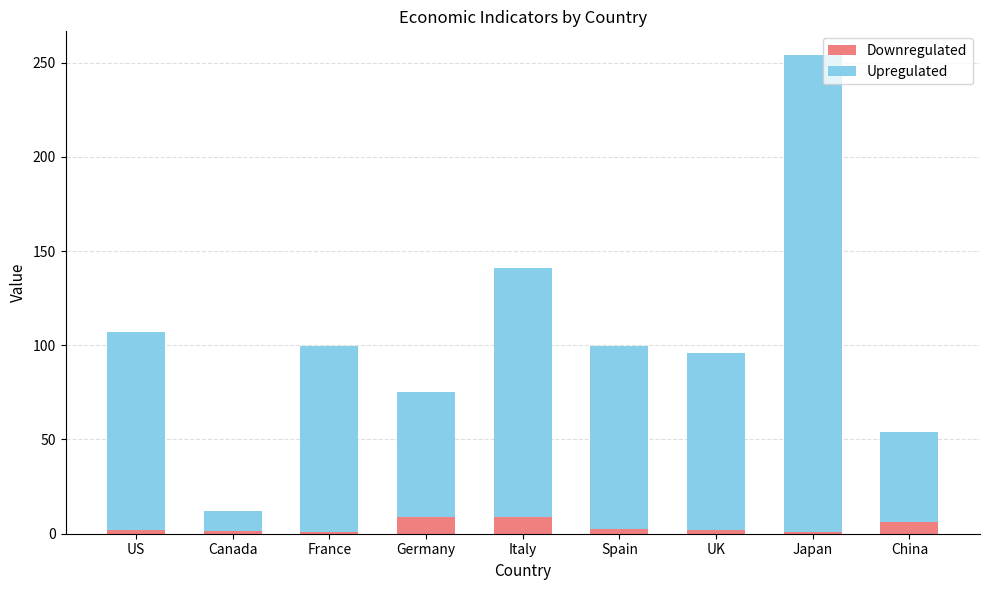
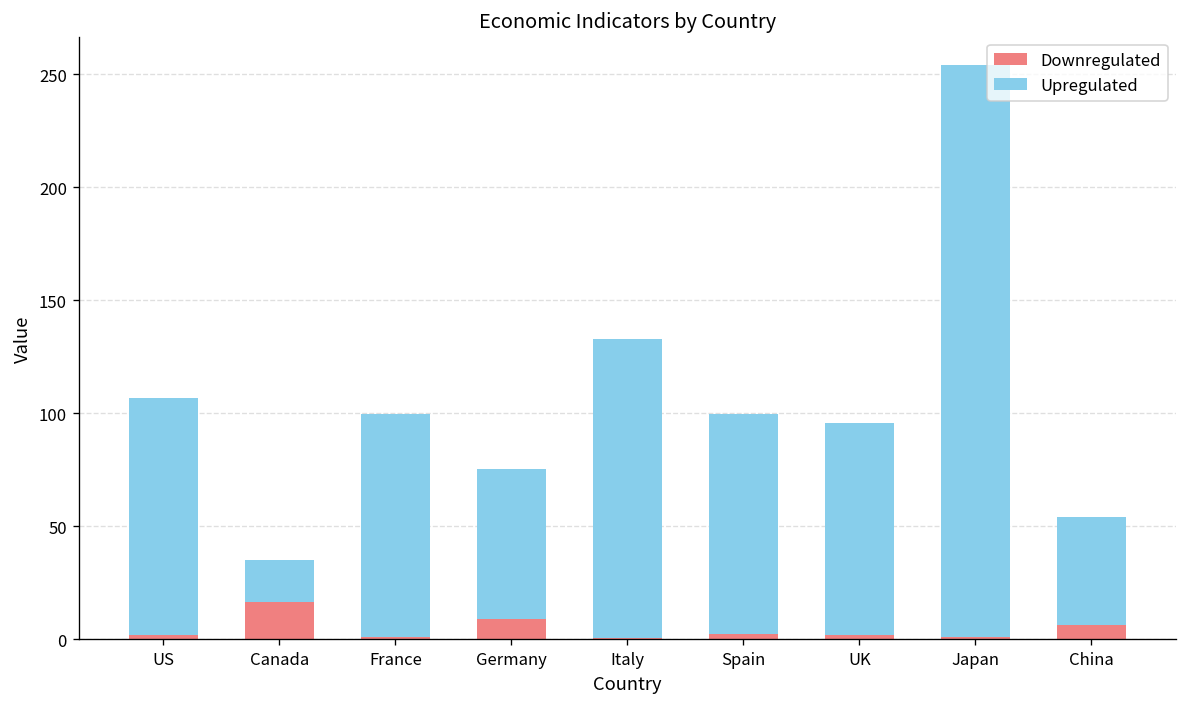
  {
    "Downregulated": {
      "US": 2,
-     "Canada": 2,
+     "Canada": 17,
      "Germany": 9,
-     "Italy": 9,
+     "Italy": 1,
      "Spain": 2,
      "UK": 2,
      "China": 6
    },
    "Upregulated": {
      "US": 105,
-     "Canada": 11,
+     "Canada": 19,
      "France": 98,
      "Germany": 66,
      "Italy": 132,
      "Spain": 97,
      "UK": 94,
      "Japan": 253,
      "China": 48
    }
  }
